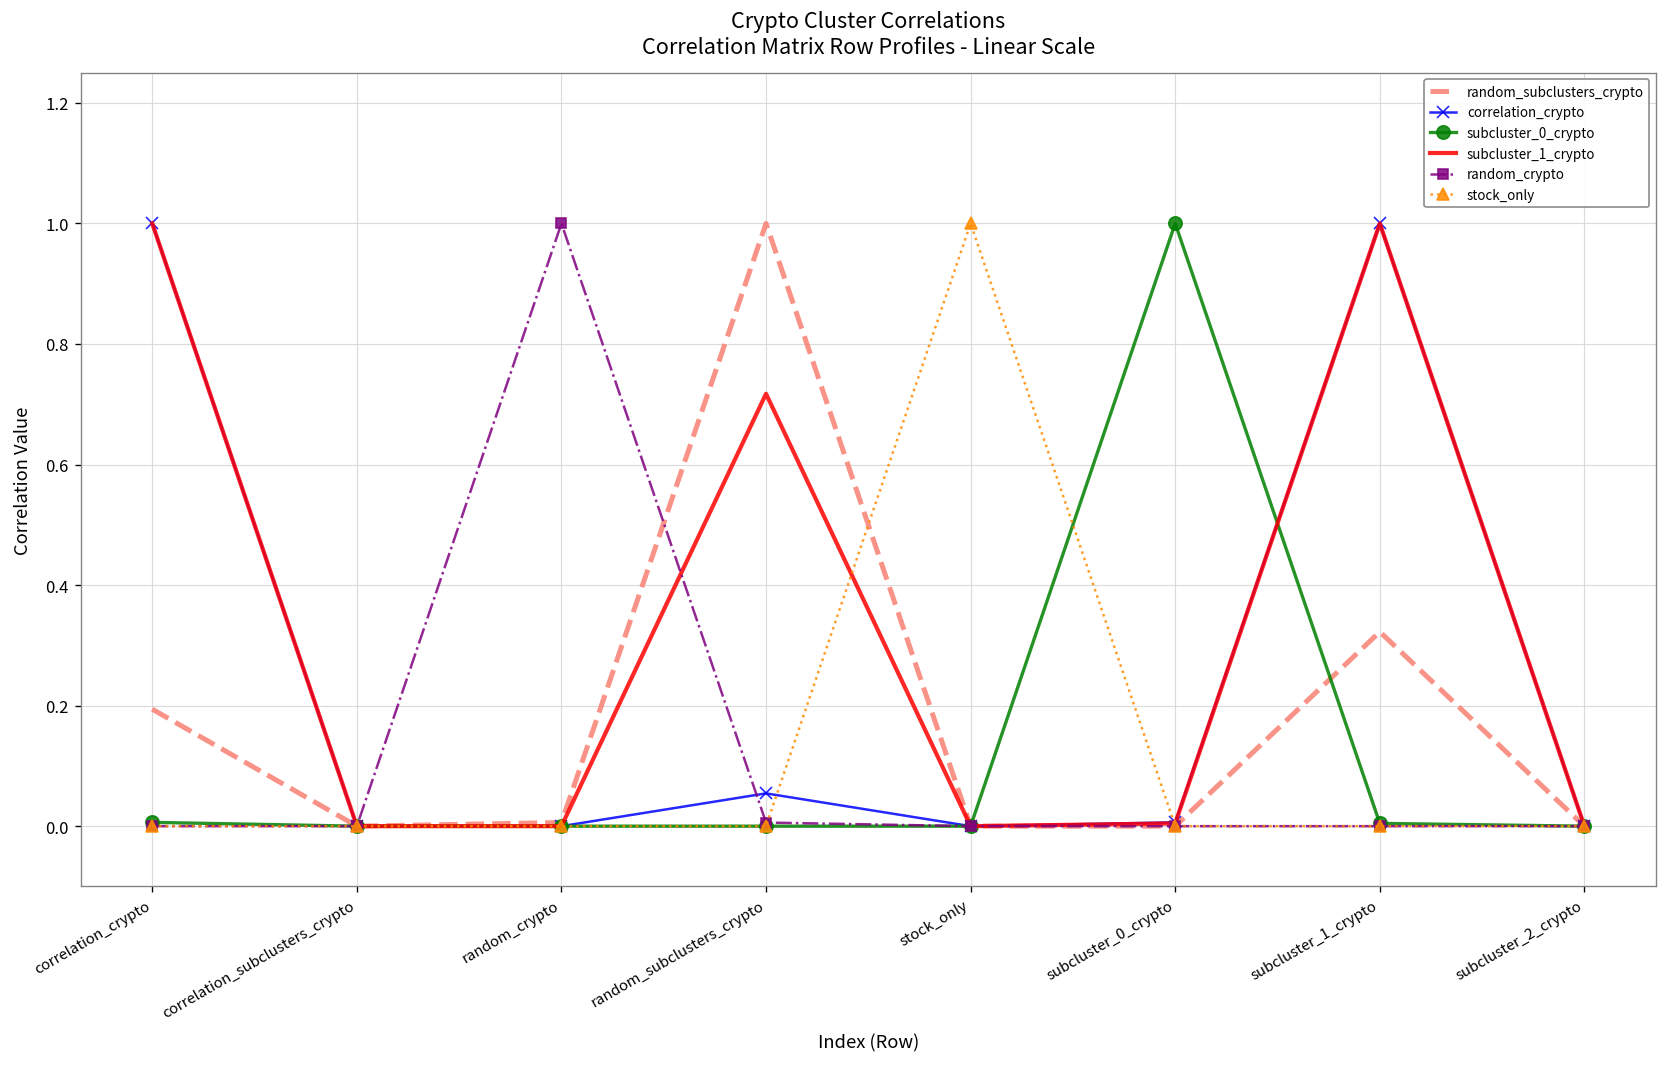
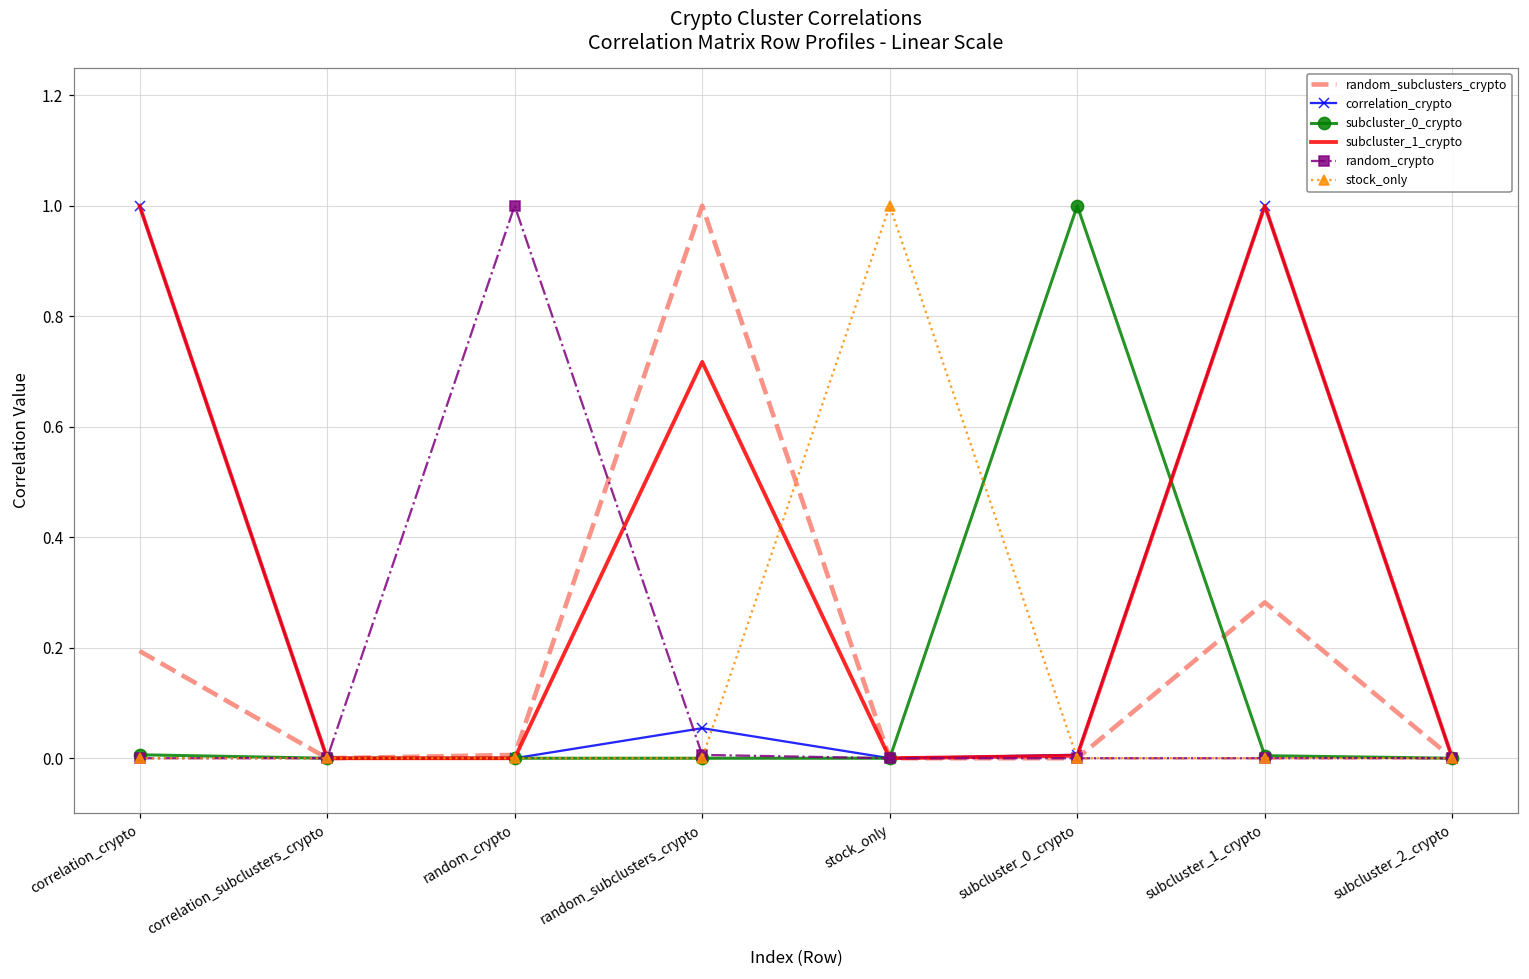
  {
    "random_subclusters_crypto": {
      "correlation_crypto": 0.19,
      "random_crypto": 0.01,
      "random_subclusters_crypto": 1.00,
-     "subcluster_1_crypto": 0.32
+     "subcluster_1_crypto": 0.28
    },
    "correlation_crypto": {
      "random_subclusters_crypto": 0.05
    },
    "subcluster_0_crypto": {
      "correlation_crypto": 0.01,
      "subcluster_0_crypto": 1.00
    },
    "subcluster_1_crypto": {
      "random_subclusters_crypto": 0.72
    },
    "random_crypto": {
      "random_crypto": 1.00,
      "random_subclusters_crypto": 0.01
    },
    "stock_only": {
      "stock_only": 1.00
    }
  }
